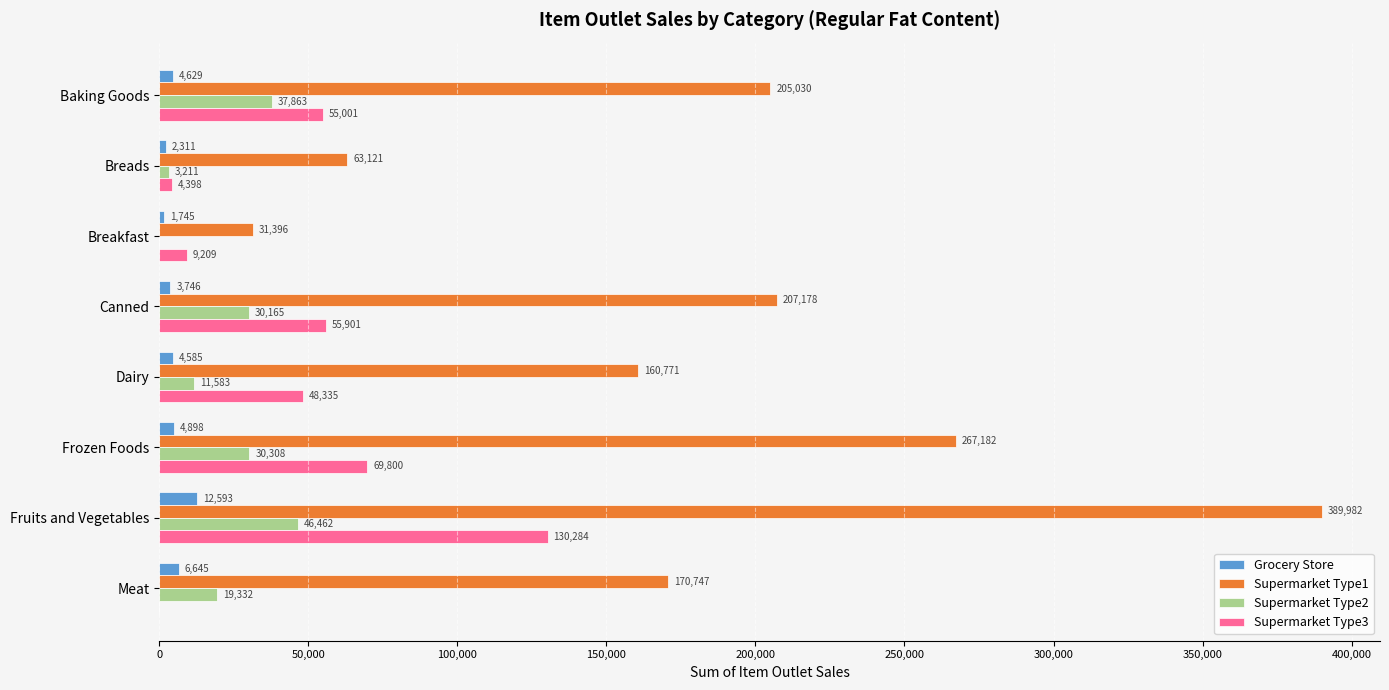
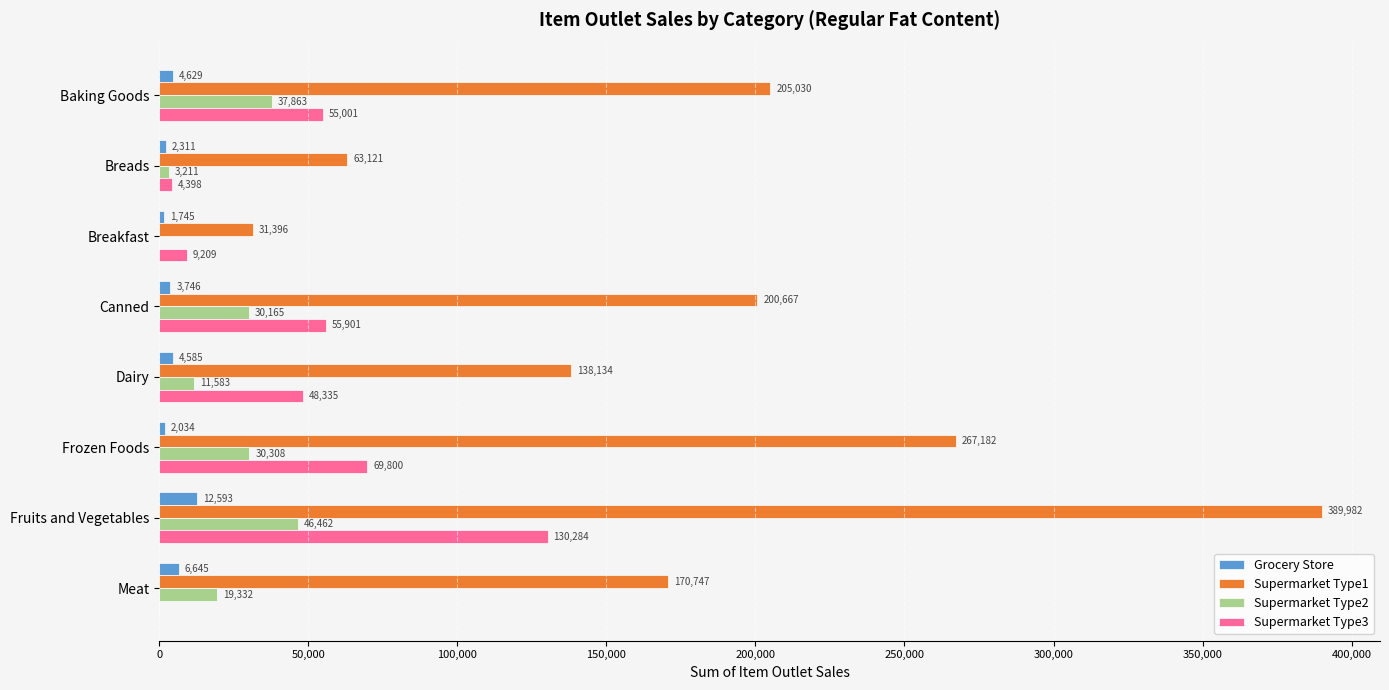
  {
    "Grocery Store": {
      "Baking Goods": "4,629",
      "Breads": "2,311",
      "Breakfast": "1,745",
      "Canned": "3,746",
      "Dairy": "4,585",
-     "Frozen Foods": "4,898",
+     "Frozen Foods": "2,034",
      "Fruits and Vegetables": "12,593",
      "Meat": "6,645"
    },
    "Supermarket Type1": {
      "Baking Goods": "205,030",
      "Breads": "63,121",
      "Breakfast": "31,396",
-     "Canned": "207,178",
-     "Dairy": "160,771",
+     "Canned": "200,667",
+     "Dairy": "138,134",
      "Frozen Foods": "267,182",
      "Fruits and Vegetables": "389,982",
      "Meat": "170,747"
    },
    "Supermarket Type2": {
      "Baking Goods": "37,863",
      "Breads": "3,211",
      "Canned": "30,165",
      "Dairy": "11,583",
      "Frozen Foods": "30,308",
      "Fruits and Vegetables": "46,462",
      "Meat": "19,332"
    },
    "Supermarket Type3": {
      "Baking Goods": "55,001",
      "Breads": "4,398",
      "Breakfast": "9,209",
      "Canned": "55,901",
      "Dairy": "48,335",
      "Frozen Foods": "69,800",
      "Fruits and Vegetables": "130,284"
    }
  }
